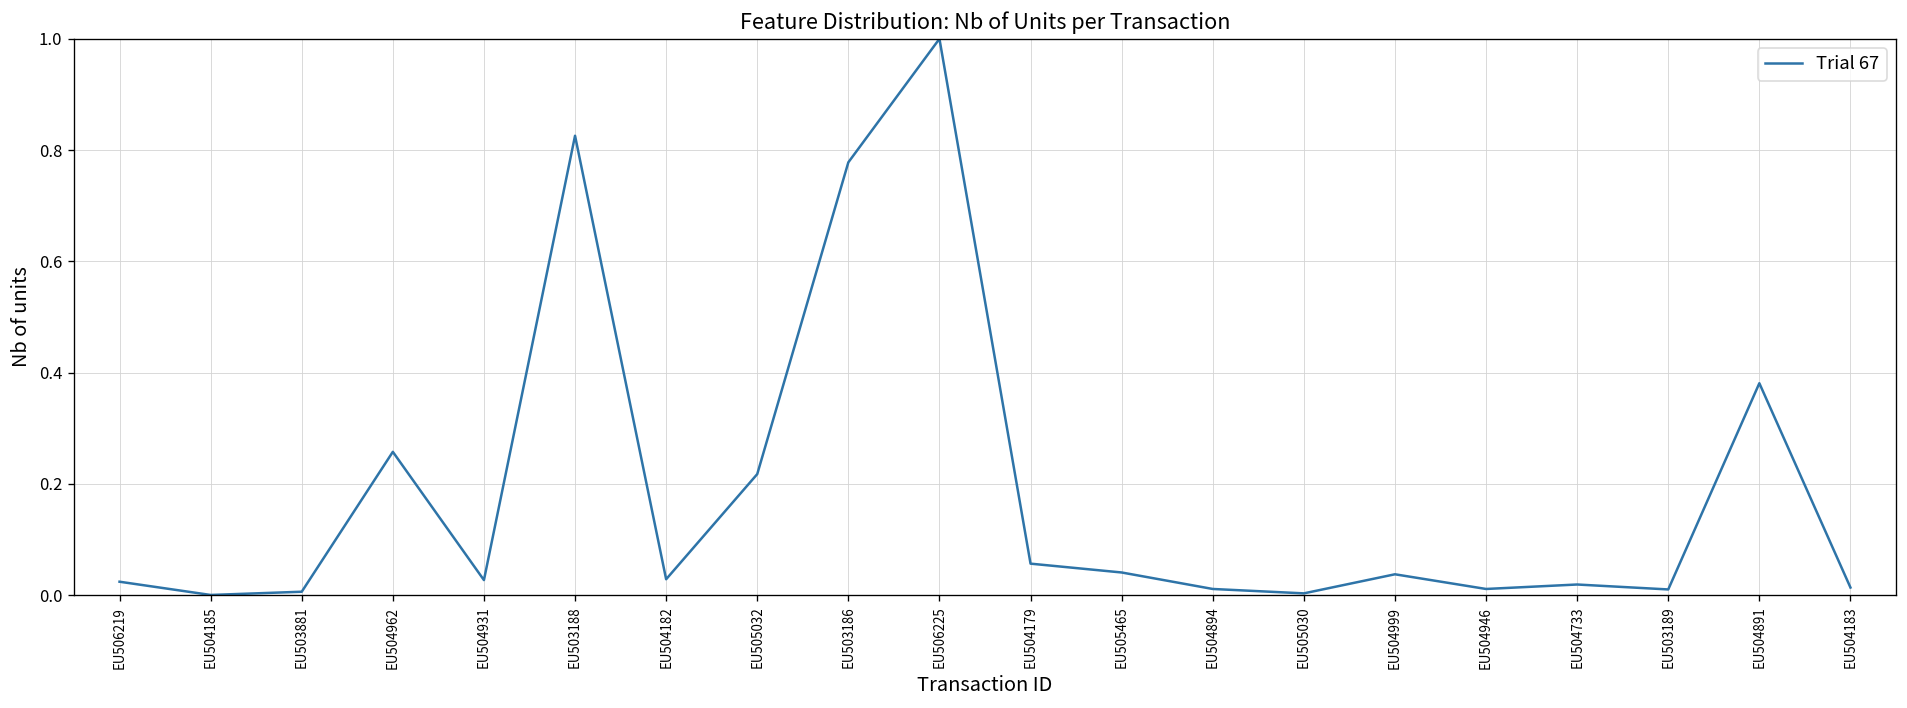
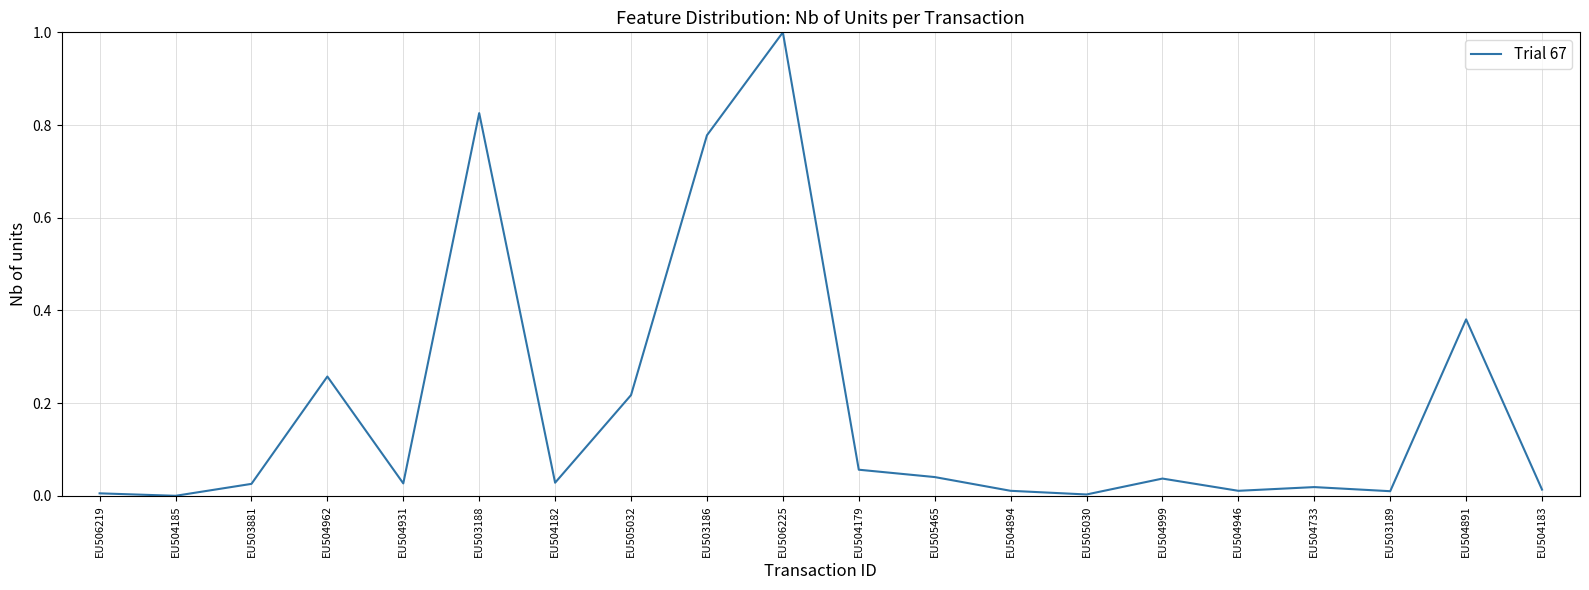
  {
-   "EU506219": 0.02,
+   "EU506219": 0.01,
    "EU504185": 0.00,
-   "EU503881": 0.01,
+   "EU503881": 0.03,
    "EU504962": 0.26,
    "EU504931": 0.03,
    "EU503188": 0.83,
    "EU504182": 0.03,
    "EU505032": 0.22,
    "EU503186": 0.78,
    "EU506225": 1.00,
    "EU504179": 0.06,
    "EU505465": 0.04,
    "EU504894": 0.01,
    "EU505030": 0.00,
    "EU504999": 0.04,
    "EU504946": 0.01,
    "EU504733": 0.02,
    "EU503189": 0.01,
    "EU504891": 0.38,
    "EU504183": 0.01
  }
